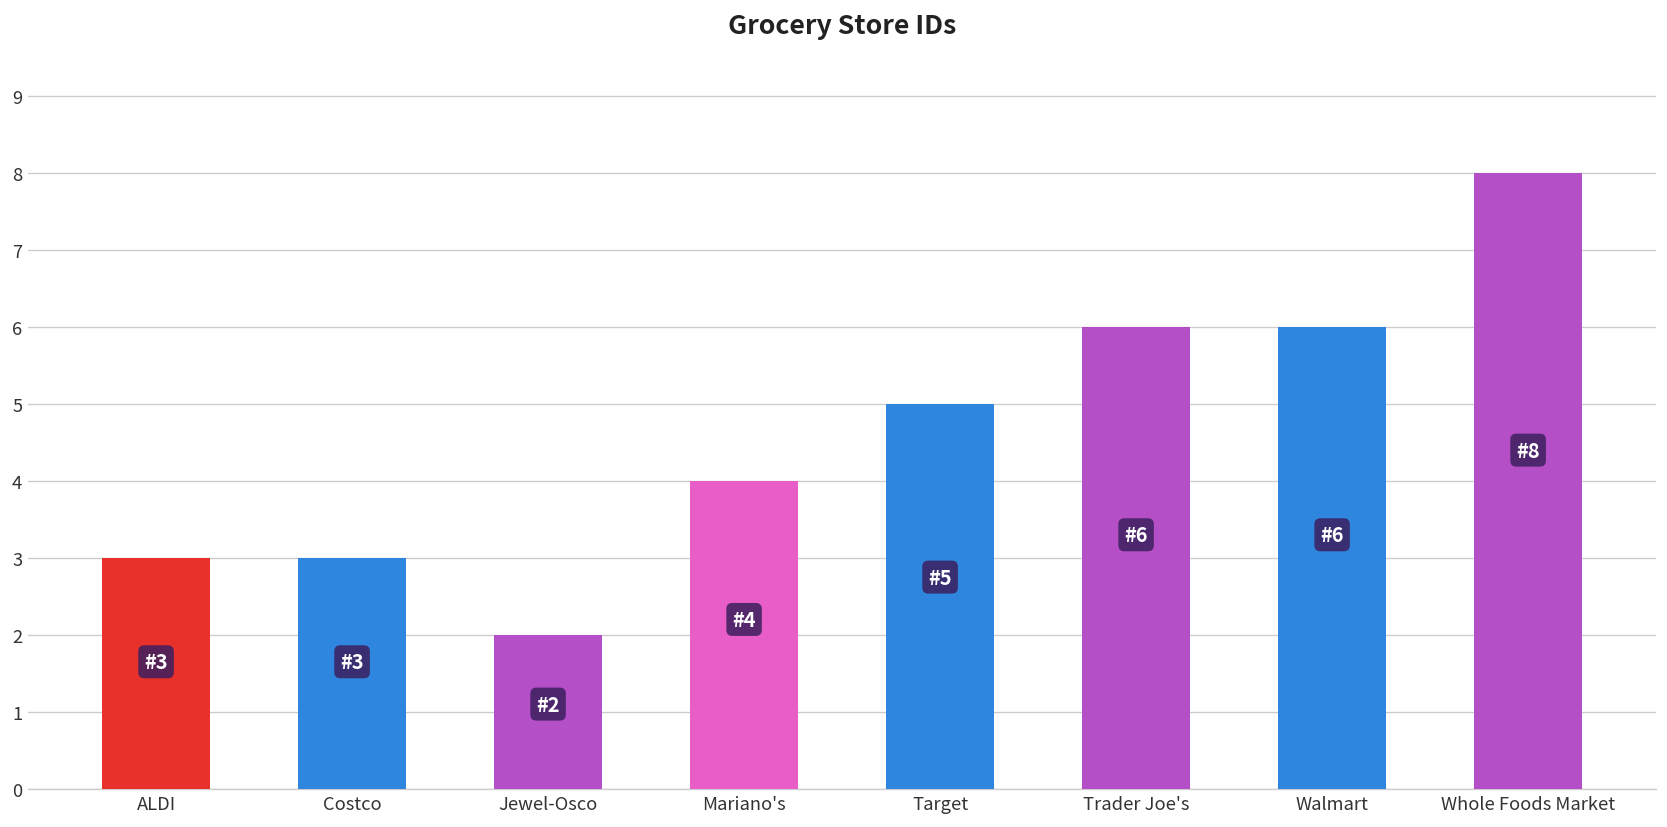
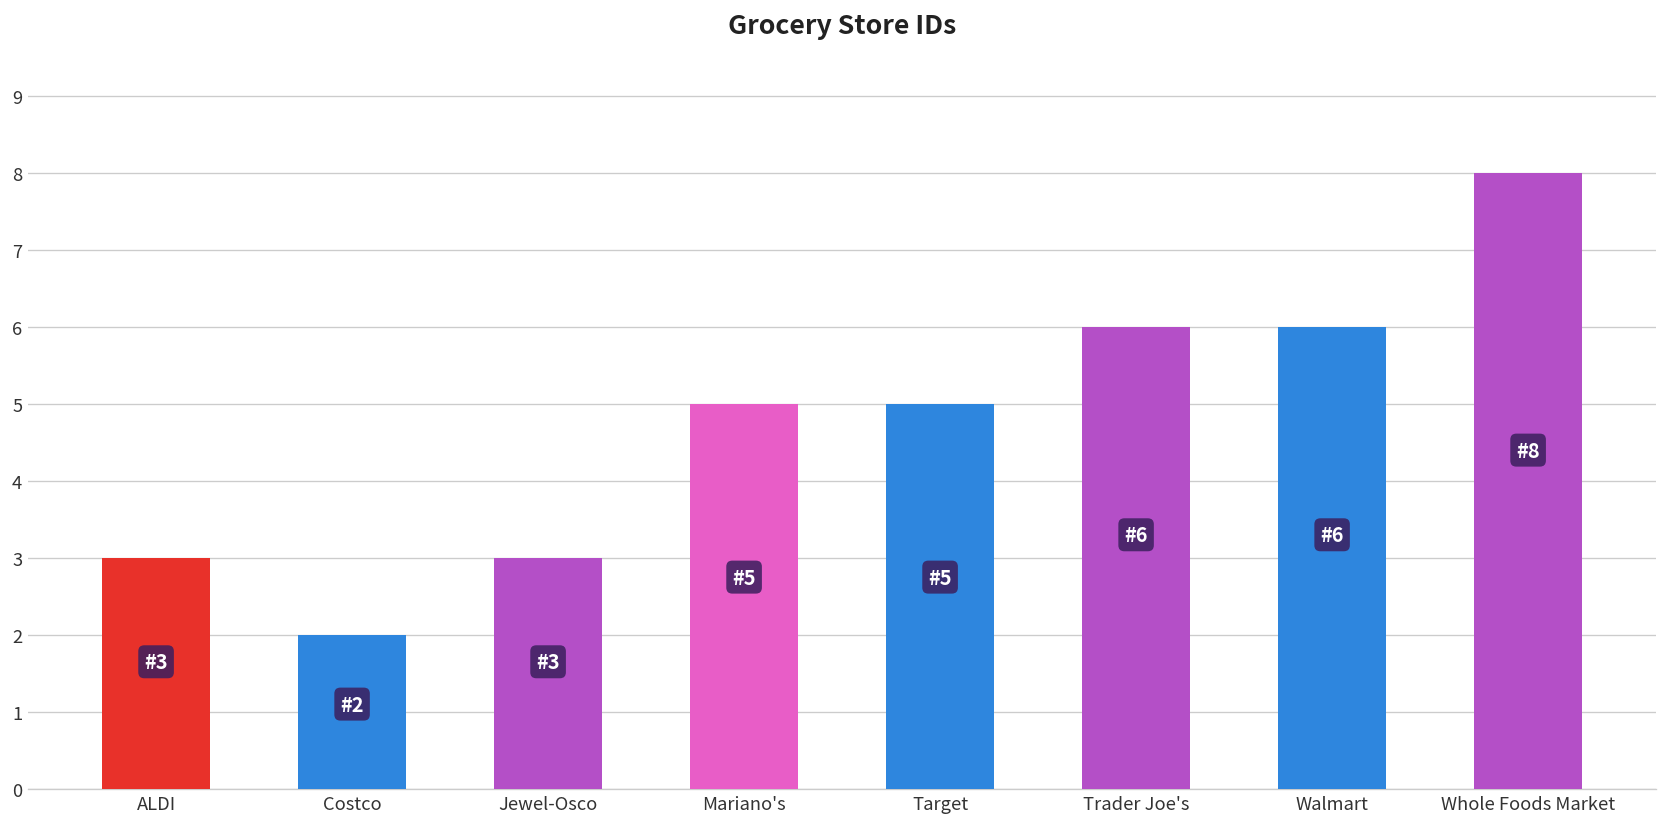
  {
-   "Costco": 3,
-   "Jewel-Osco": 2,
-   "Mariano's": 4
+   "Costco": 2,
+   "Jewel-Osco": 3,
+   "Mariano's": 5
  }
